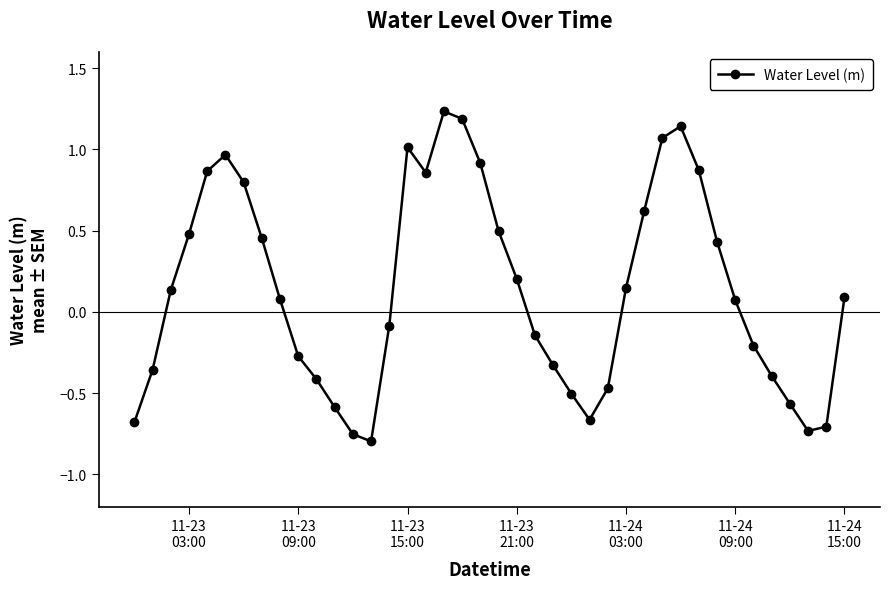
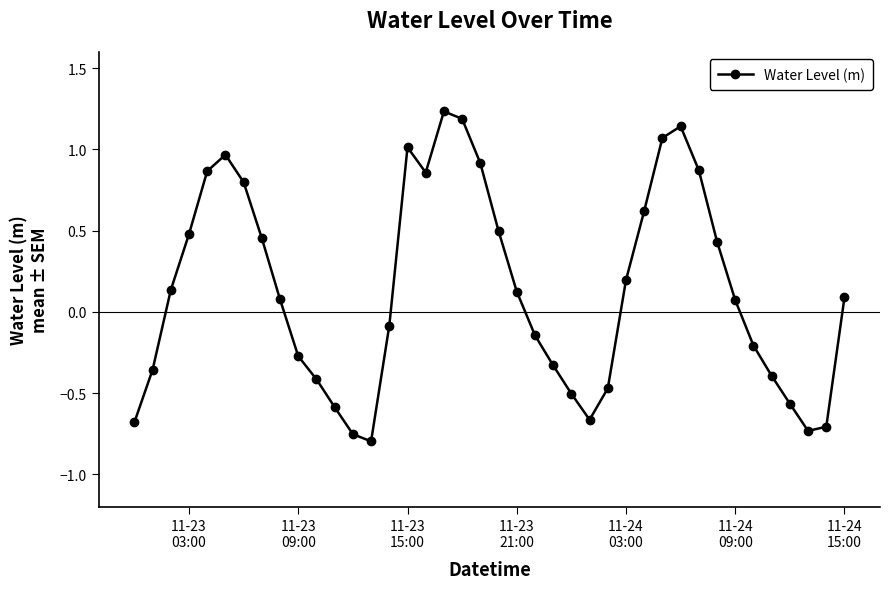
  {
    "11-23 03:00": 0.48,
    "11-23 09:00": -0.27,
    "11-23 15:00": 1.01,
-   "11-23 21:00": 0.20,
-   "11-24 03:00": 0.15,
+   "11-23 21:00": 0.13,
+   "11-24 03:00": 0.20,
    "11-24 09:00": 0.07,
    "11-24 15:00": 0.09
  }
